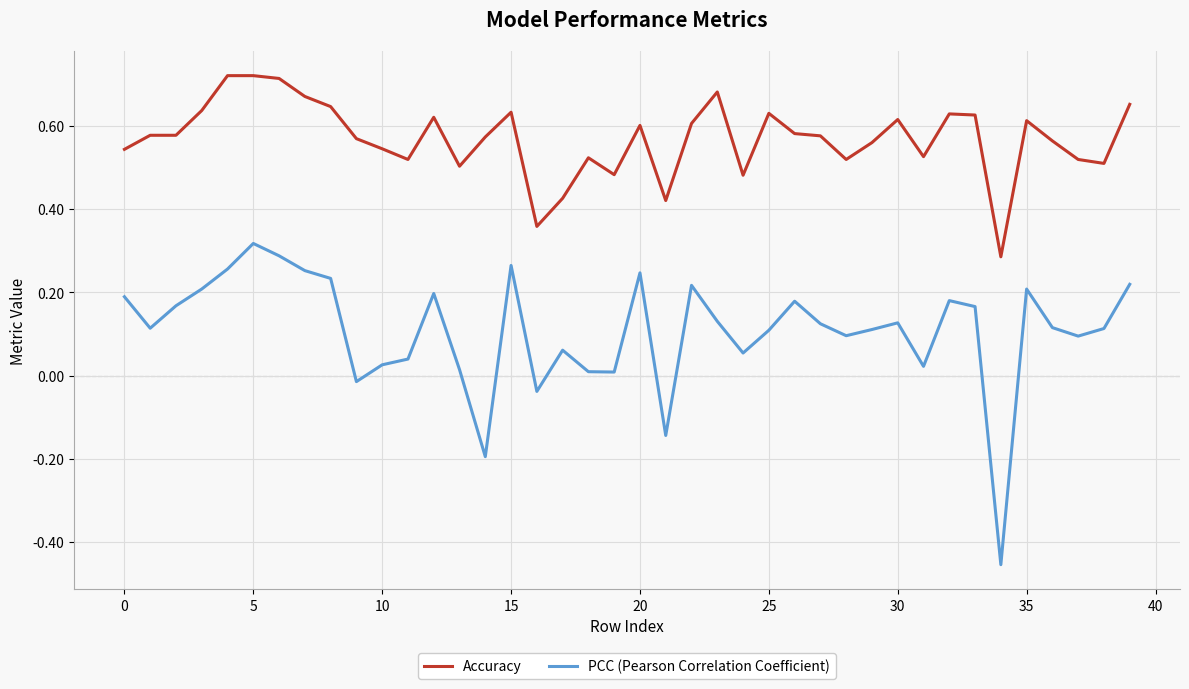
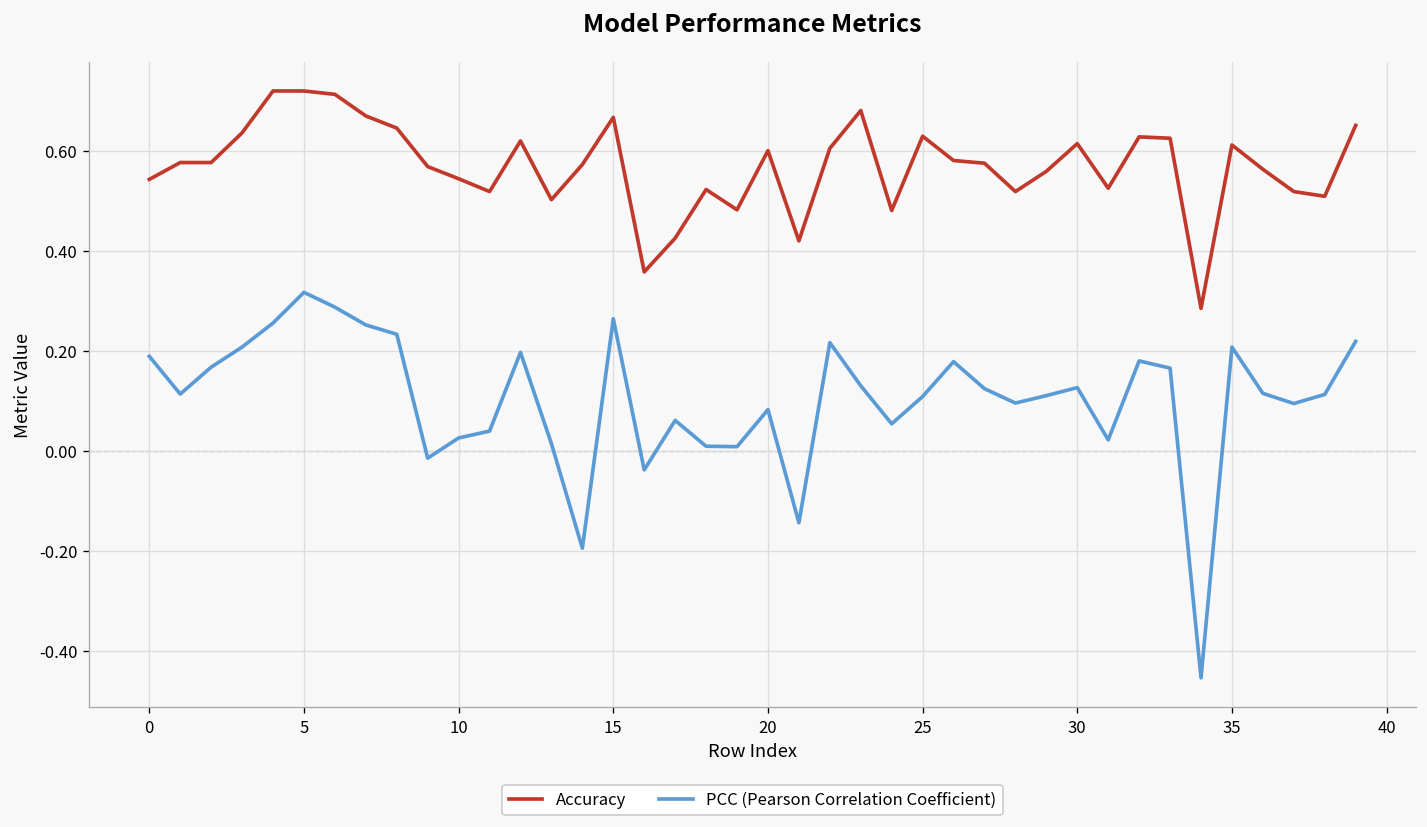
  {
    "Accuracy": {
      "0": 0.54,
      "5": 0.72,
      "10": 0.54,
-     "15": 0.63,
+     "15": 0.67,
      "20": 0.60,
      "25": 0.63,
      "30": 0.61,
      "35": 0.61
    },
    "PCC (Pearson Correlation Coefficient)": {
      "0": 0.19,
      "5": 0.32,
      "10": 0.03,
      "15": 0.26,
-     "20": 0.25,
+     "20": 0.08,
      "25": 0.11,
      "30": 0.13,
      "35": 0.21
    }
  }
